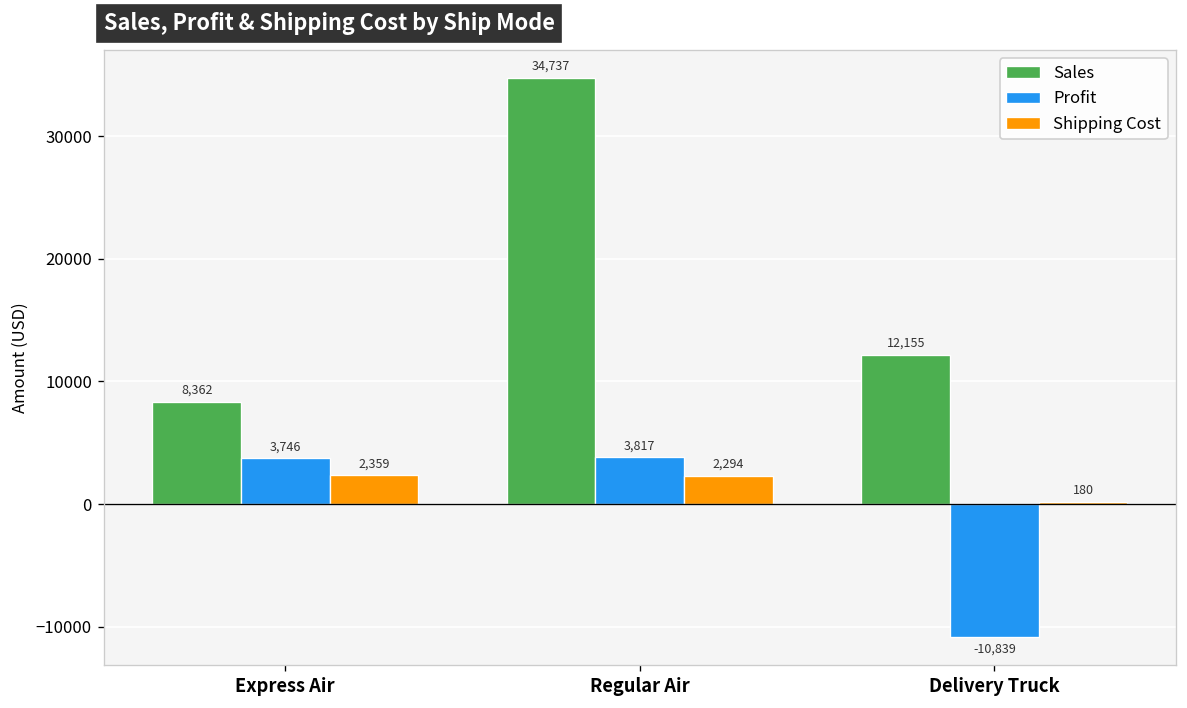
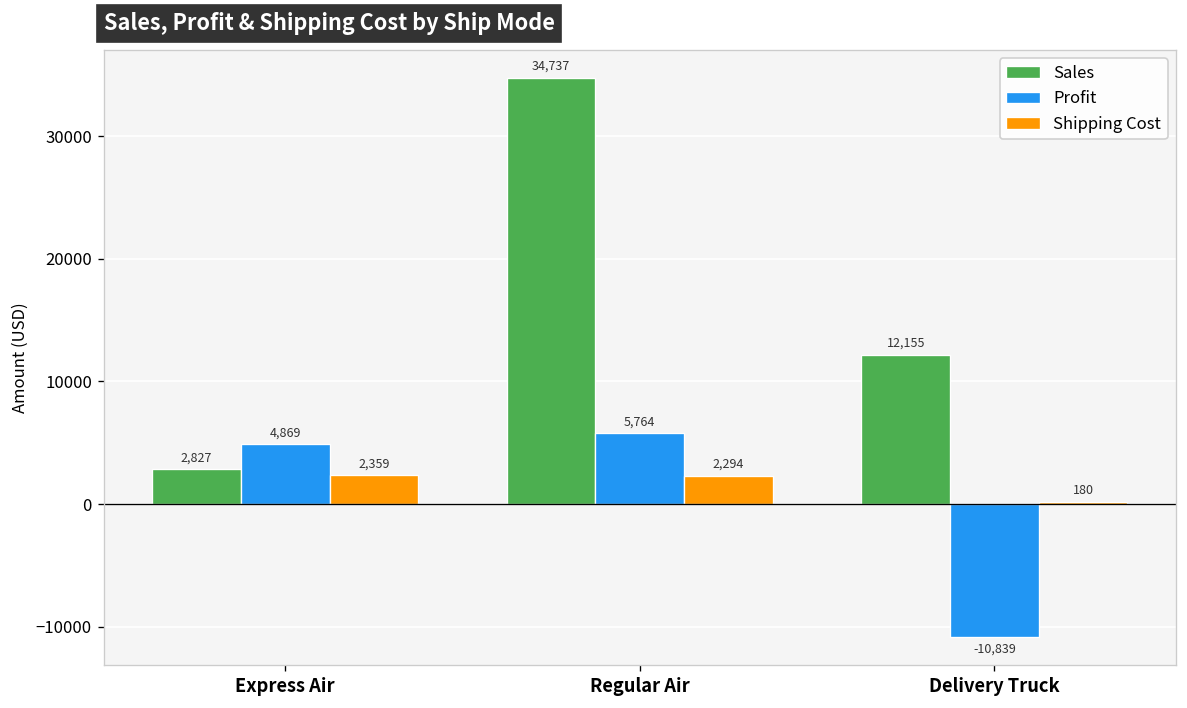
  {
    "Sales": {
-     "Express Air": "8,362",
+     "Express Air": "2,827",
      "Regular Air": "34,737",
      "Delivery Truck": "12,155"
    },
    "Profit": {
-     "Express Air": "3,746",
-     "Regular Air": "3,817",
+     "Express Air": "4,869",
+     "Regular Air": "5,764",
      "Delivery Truck": "-10,839"
    },
    "Shipping Cost": {
      "Express Air": "2,359",
      "Regular Air": "2,294",
      "Delivery Truck": "180"
    }
  }
